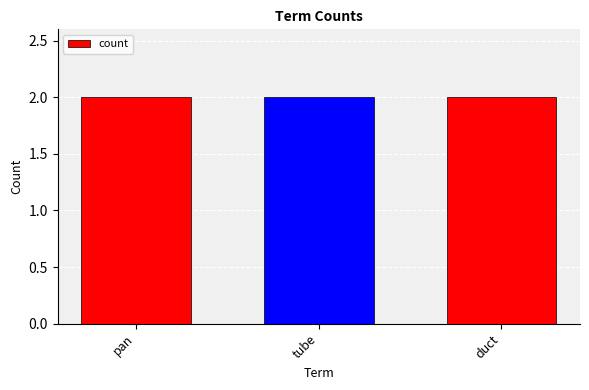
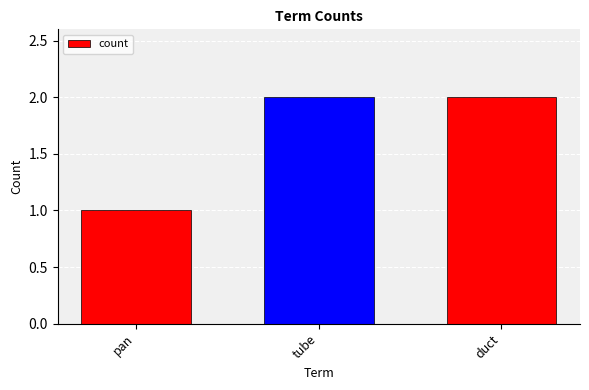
  {
-   "pan": 2,
+   "pan": 1,
    "tube": 2,
    "duct": 2
  }
